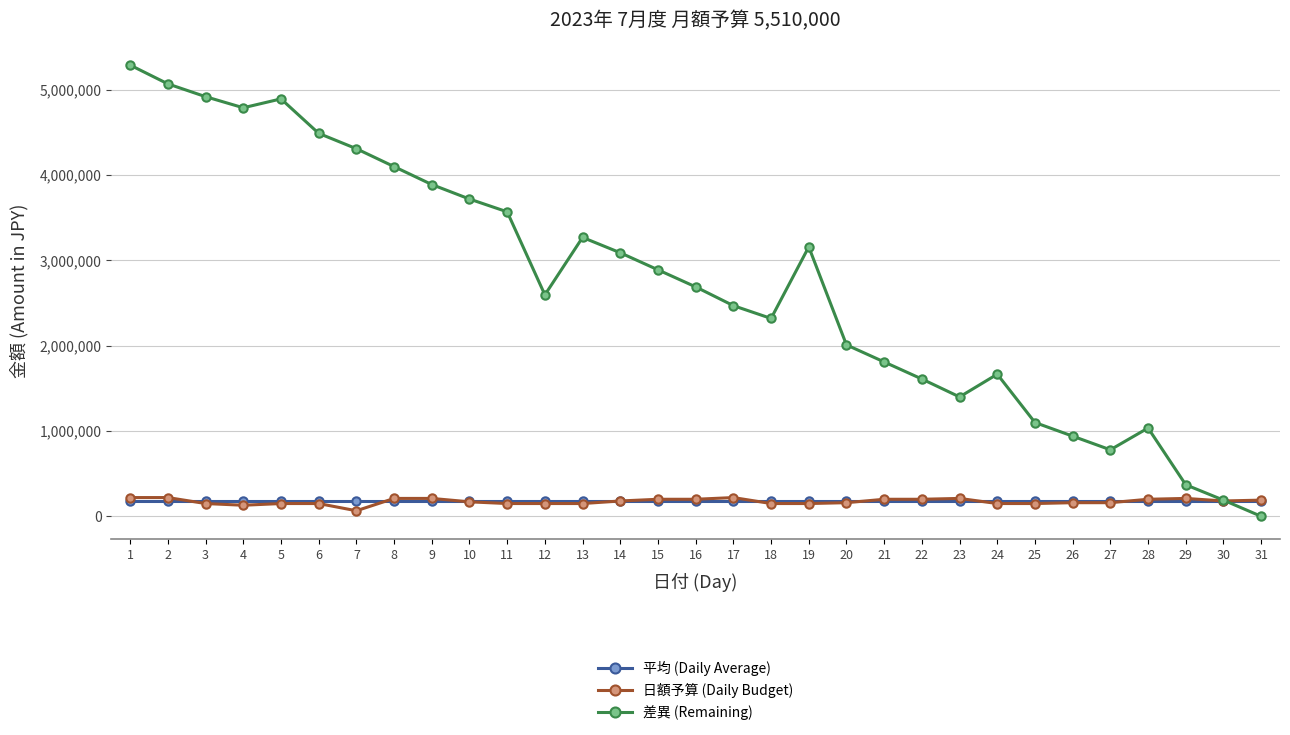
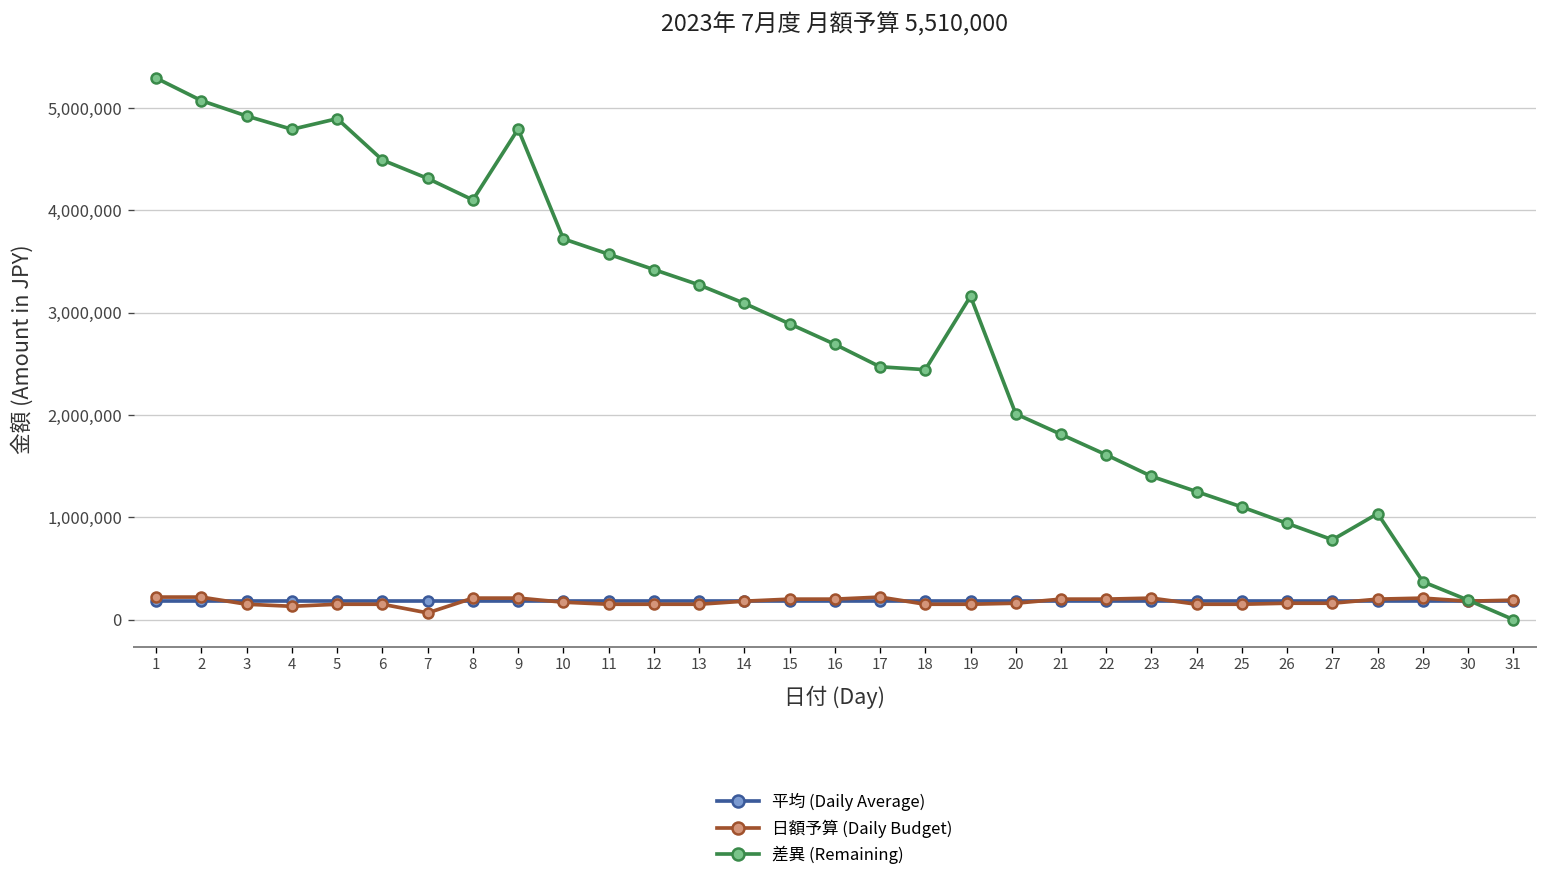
  {
    "平均 (Daily Average)": {
      "1": "200,000",
      "2": "200,000",
      "4": "200,000",
      "7": "200,000",
      "8": "200,000",
      "9": "200,000",
      "17": "200,000",
      "23": "200,000",
      "29": "200,000"
    },
    "日額予算 (Daily Budget)": {
      "1": "200,000",
      "2": "200,000",
      "4": "100,000",
      "7": "100,000",
      "8": "200,000",
      "9": "200,000",
      "17": "200,000",
      "23": "200,000",
      "29": "200,000"
    },
    "差異 (Remaining)": {
      "1": "5,300,000",
      "2": "5,100,000",
      "3": "4,900,000",
      "4": "4,800,000",
      "5": "4,900,000",
      "6": "4,500,000",
      "7": "4,300,000",
      "8": "4,100,000",
-     "9": "3,900,000",
+     "9": "4,800,000",
      "10": "3,700,000",
      "11": "3,600,000",
-     "12": "2,600,000",
+     "12": "3,400,000",
      "13": "3,300,000",
      "14": "3,100,000",
      "15": "2,900,000",
      "16": "2,700,000",
      "17": "2,500,000",
-     "18": "2,300,000",
+     "18": "2,400,000",
      "19": "3,200,000",
      "20": "2,000,000",
      "21": "1,800,000",
      "22": "1,600,000",
      "23": "1,400,000",
-     "24": "1,700,000",
+     "24": "1,300,000",
      "25": "1,100,000",
      "26": "900,000",
      "27": "800,000",
      "28": "1,000,000",
      "29": "400,000",
      "31": "0"
    }
  }
